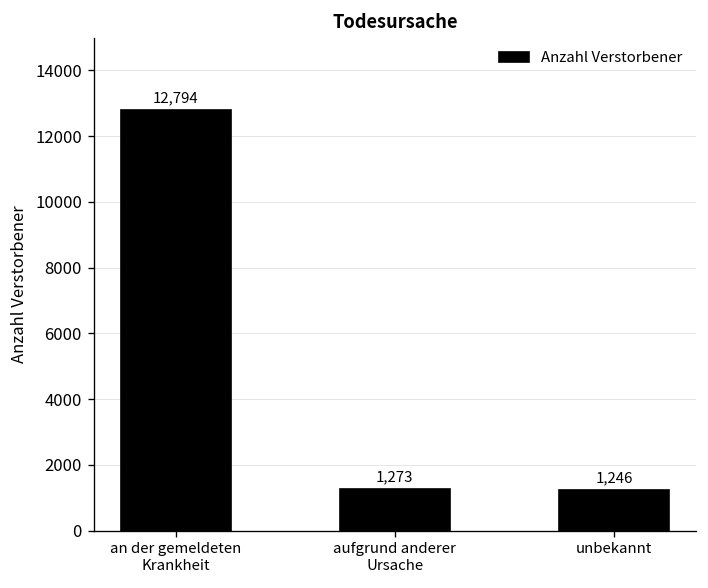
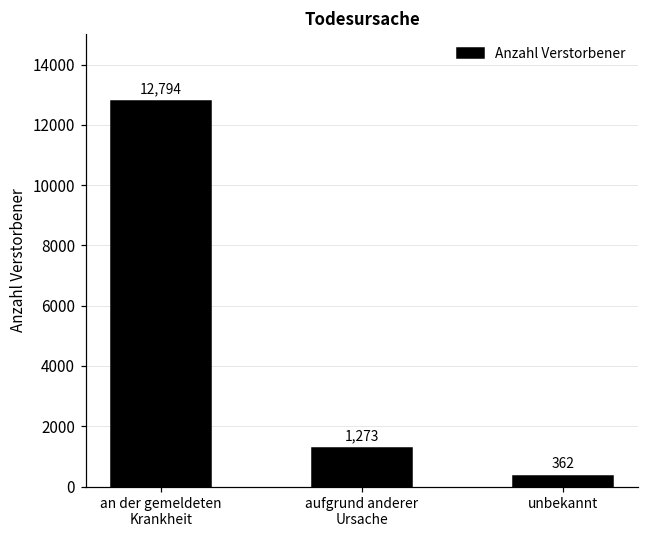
  {
    "an der gemeldeten Krankheit": "12,794",
    "aufgrund anderer Ursache": "1,273",
-   "unbekannt": "1,246"
+   "unbekannt": "362"
  }
